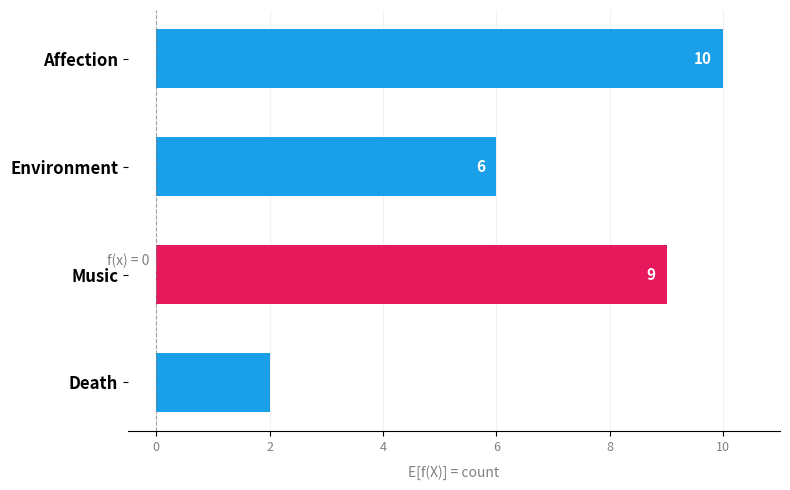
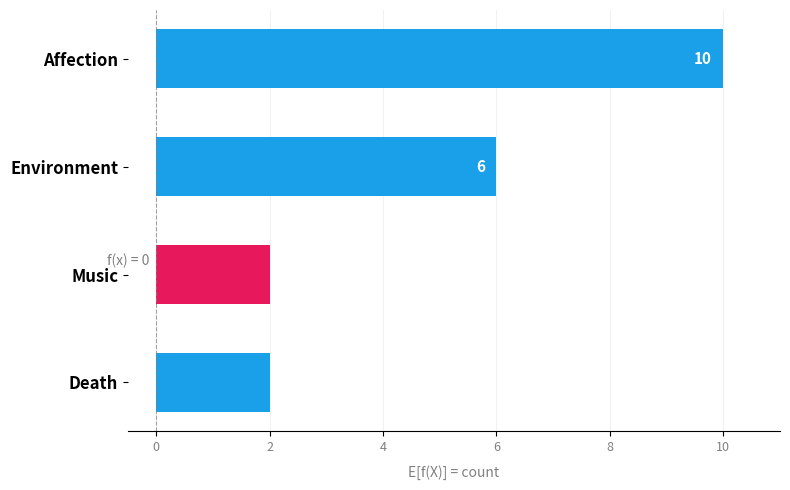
  {
-   "Music": 9,
+   "Music": 2,
    "Death": 2
  }
